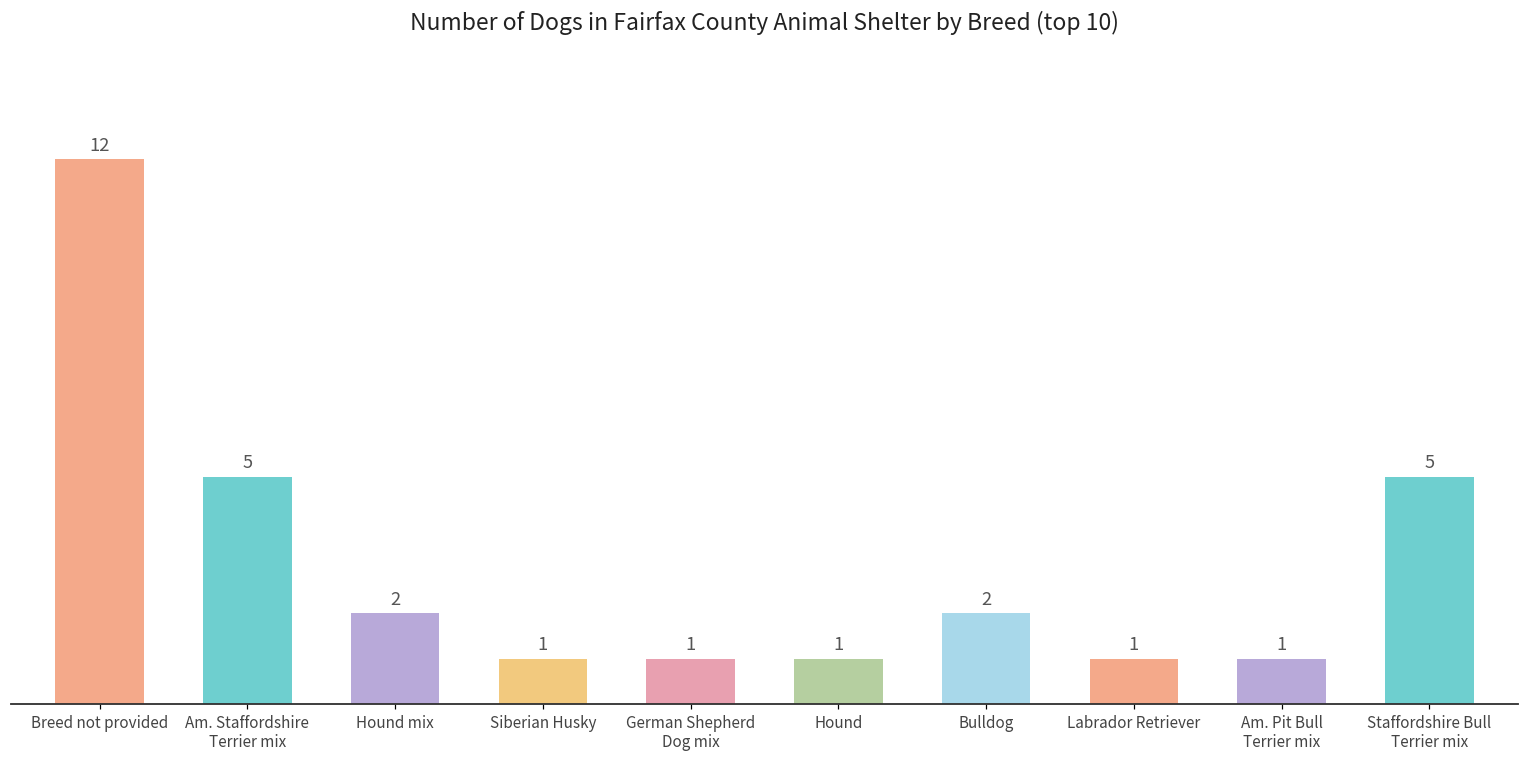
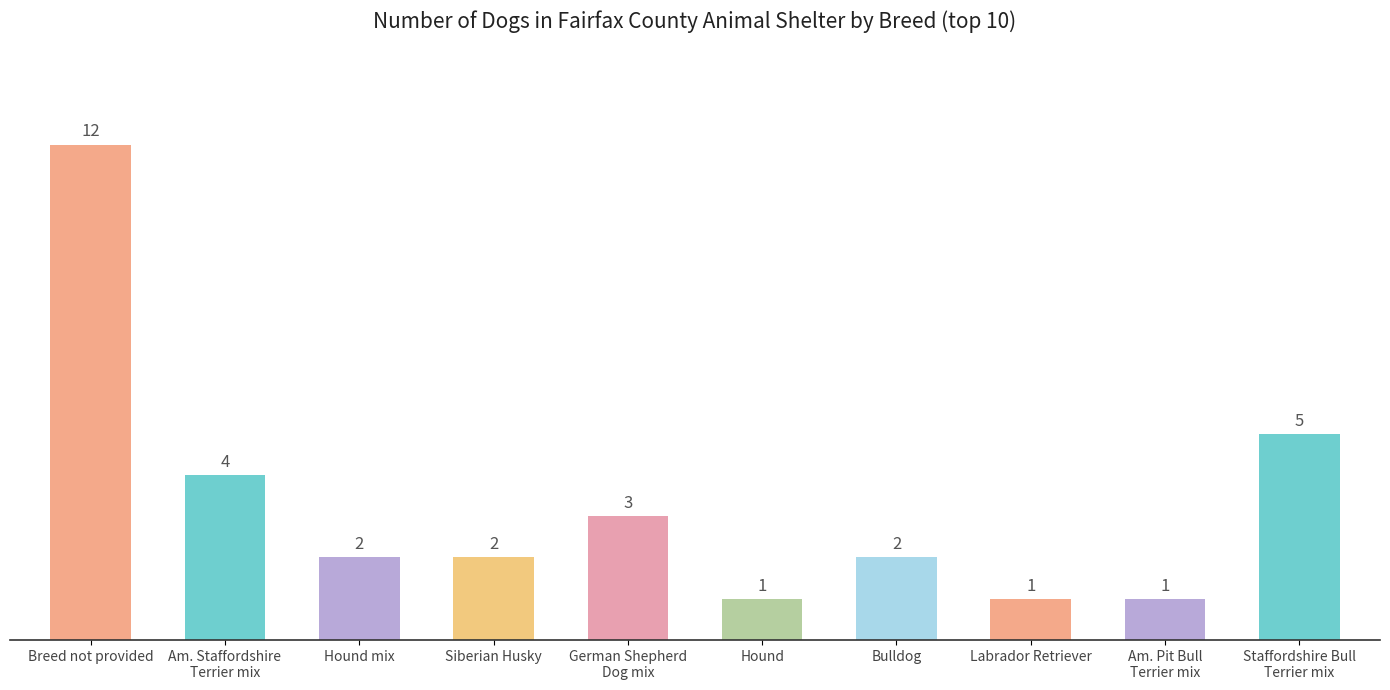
  {
    "Breed not provided": 12,
-   "Am. Staffordshire Terrier mix": 5,
+   "Am. Staffordshire Terrier mix": 4,
    "Hound mix": 2,
-   "Siberian Husky": 1,
-   "German Shepherd Dog mix": 1,
+   "Siberian Husky": 2,
+   "German Shepherd Dog mix": 3,
    "Hound": 1,
    "Bulldog": 2,
    "Labrador Retriever": 1,
    "Am. Pit Bull Terrier mix": 1,
    "Staffordshire Bull Terrier mix": 5
  }
